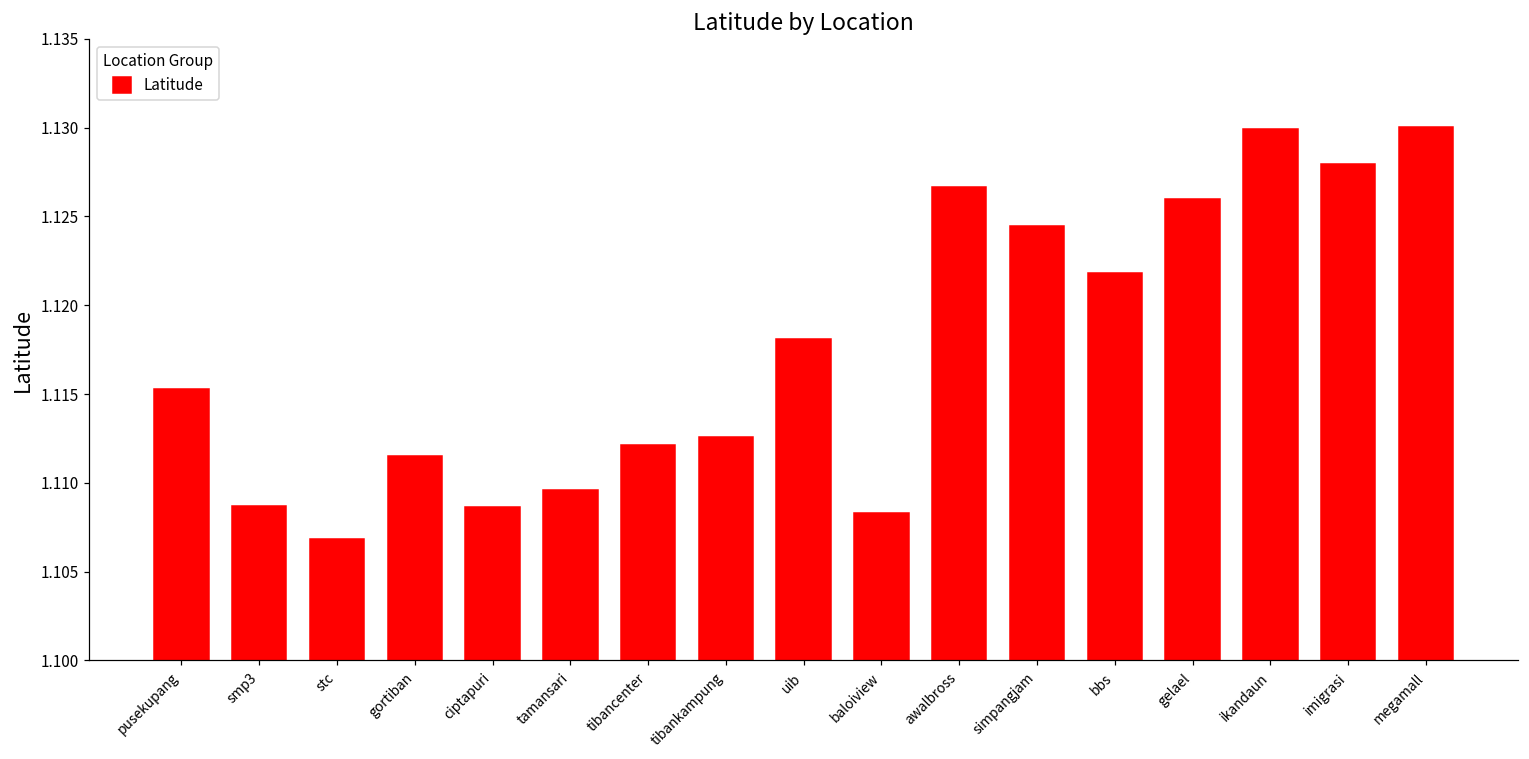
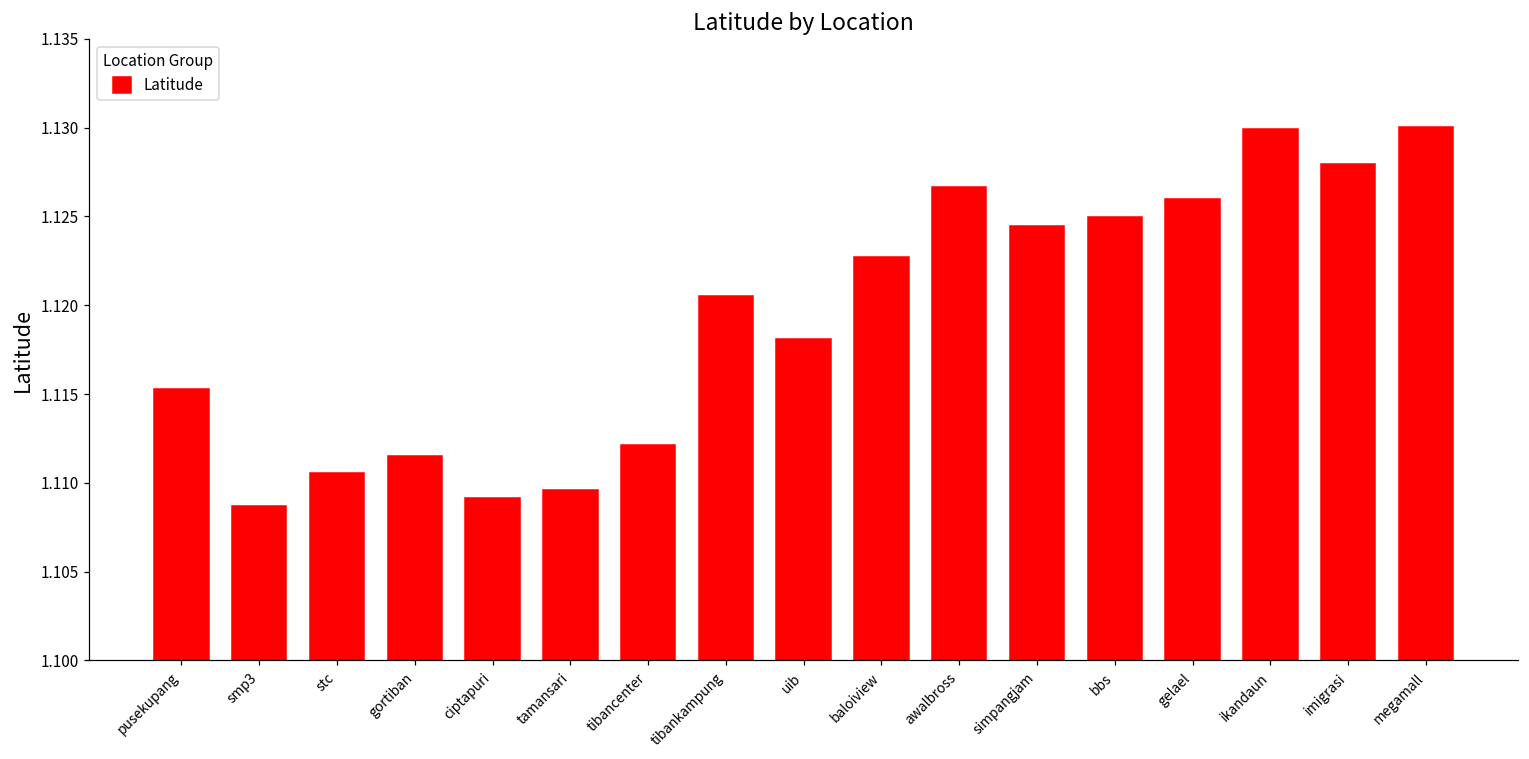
  {
    "pusekupang": 1.1153,
    "smp3": 1.1087,
-   "stc": 1.1069,
+   "stc": 1.1106,
    "gortiban": 1.1115,
-   "ciptapuri": 1.1086,
+   "ciptapuri": 1.1091,
    "tamansari": 1.1096,
    "tibancenter": 1.1121,
-   "tibankampung": 1.1126,
+   "tibankampung": 1.1205,
    "uib": 1.1181,
-   "baloiview": 1.1083,
+   "baloiview": 1.1227,
    "awalbross": 1.1266,
    "simpangjam": 1.1245,
-   "bbs": 1.1218,
+   "bbs": 1.1249,
    "gelael": 1.1260,
    "ikandaun": 1.1299,
    "imigrasi": 1.1280,
    "megamall": 1.1300
  }
